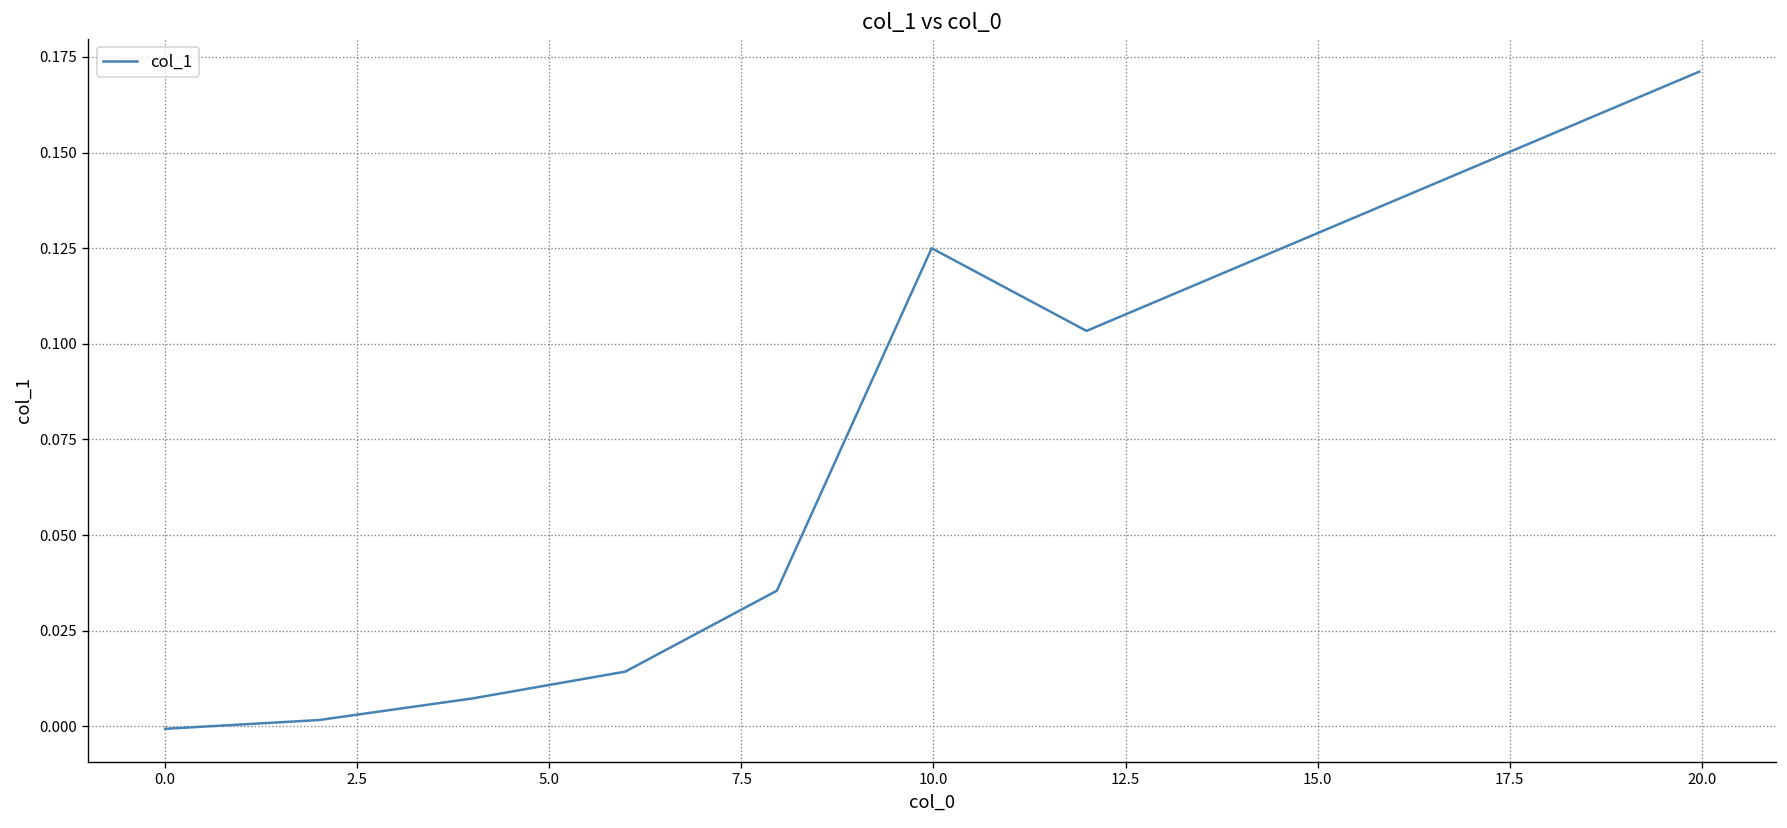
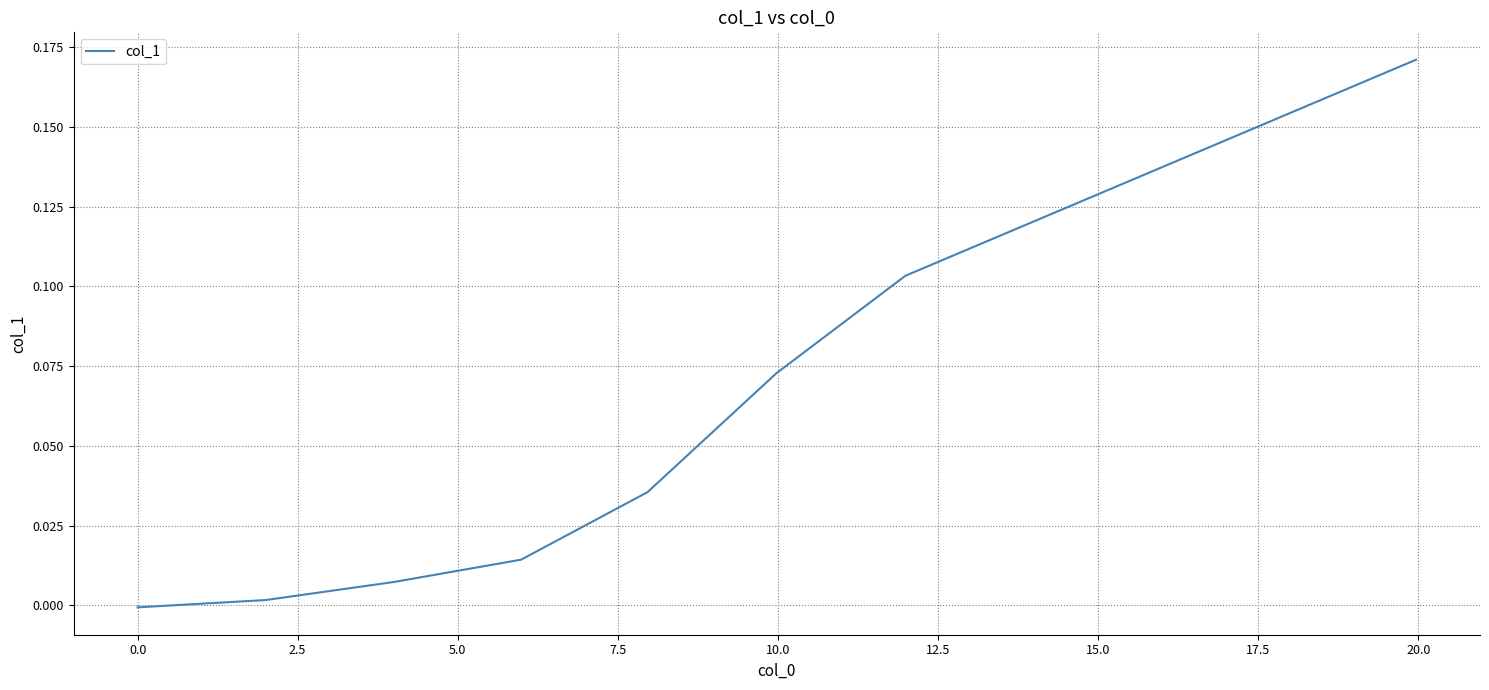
  {
    "0.0": -0.001,
-   "10.0": 0.125,
+   "10.0": 0.073,
    "20.0": 0.171
  }
